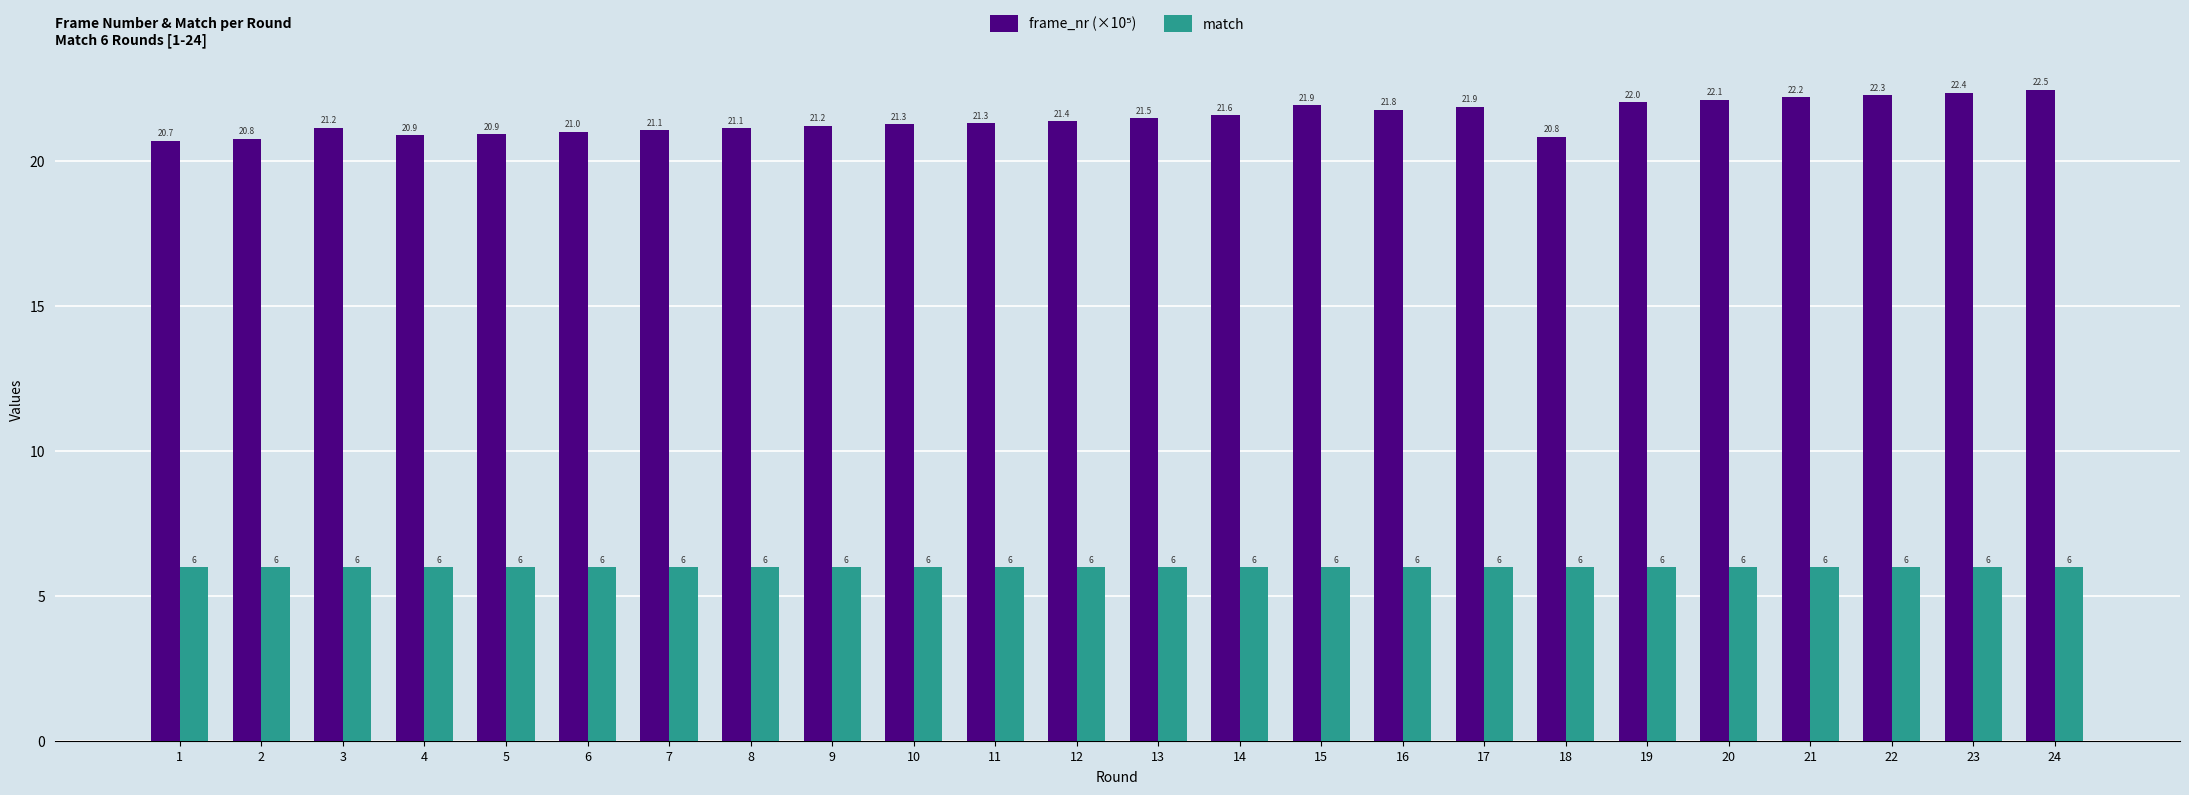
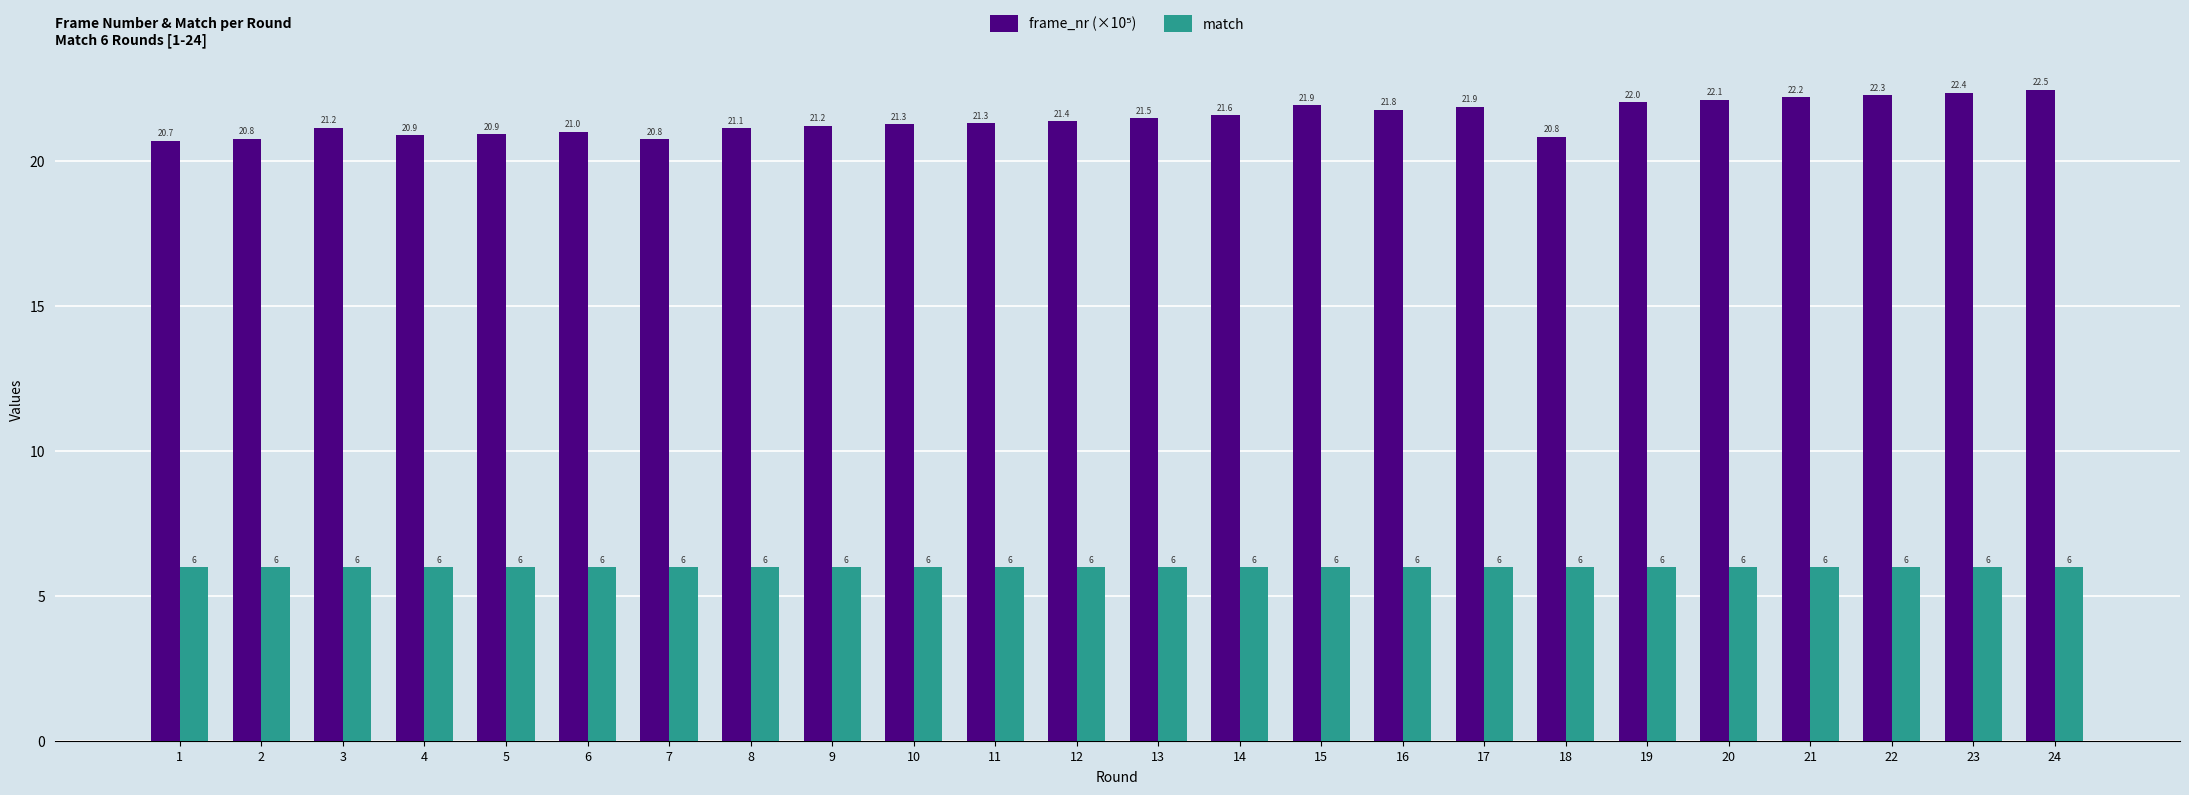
  {
    "frame_nr (×10⁵)": {
      "1": 20.7,
      "2": 20.8,
      "3": 21.2,
      "4": 20.9,
      "5": 20.9,
      "6": 21.0,
-     "7": 21.1,
+     "7": 20.8,
      "8": 21.1,
      "9": 21.2,
      "10": 21.3,
      "11": 21.3,
      "12": 21.4,
      "13": 21.5,
      "14": 21.6,
      "15": 21.9,
      "16": 21.8,
      "17": 21.9,
      "18": 20.8,
      "19": 22.0,
      "20": 22.1,
      "21": 22.2,
      "22": 22.3,
      "23": 22.4,
      "24": 22.5
    },
    "match": {
      "1": 6,
      "2": 6,
      "3": 6,
      "4": 6,
      "5": 6,
      "6": 6,
      "7": 6,
      "8": 6,
      "9": 6,
      "10": 6,
      "11": 6,
      "12": 6,
      "13": 6,
      "14": 6,
      "15": 6,
      "16": 6,
      "17": 6,
      "18": 6,
      "19": 6,
      "20": 6,
      "21": 6,
      "22": 6,
      "23": 6,
      "24": 6
    }
  }
